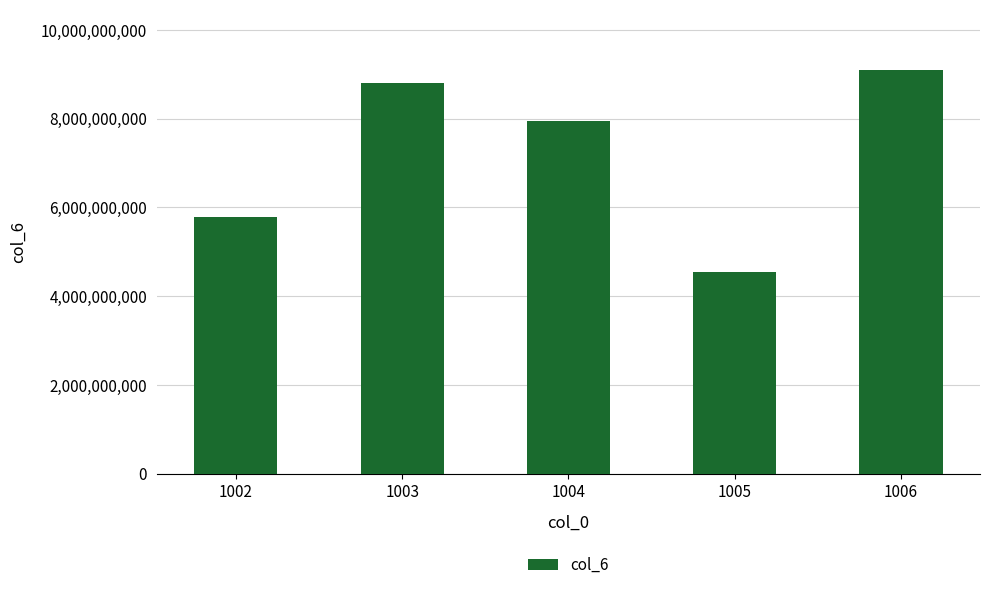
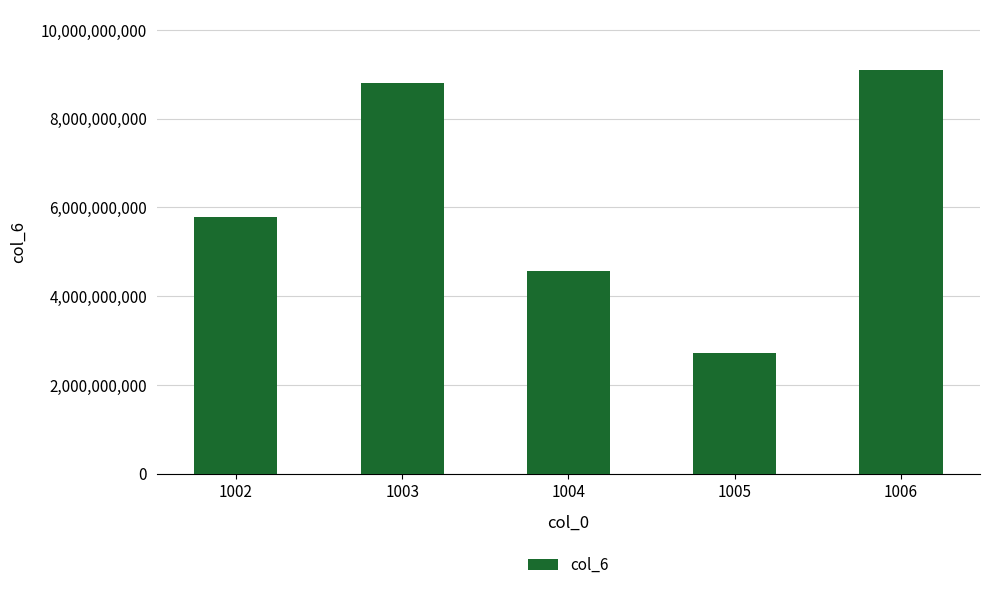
  {
    "1002": "5,800,000,000",
    "1003": "8,800,000,000",
-   "1004": "8,000,000,000",
-   "1005": "4,500,000,000",
+   "1004": "4,600,000,000",
+   "1005": "2,700,000,000",
    "1006": "9,100,000,000"
  }
